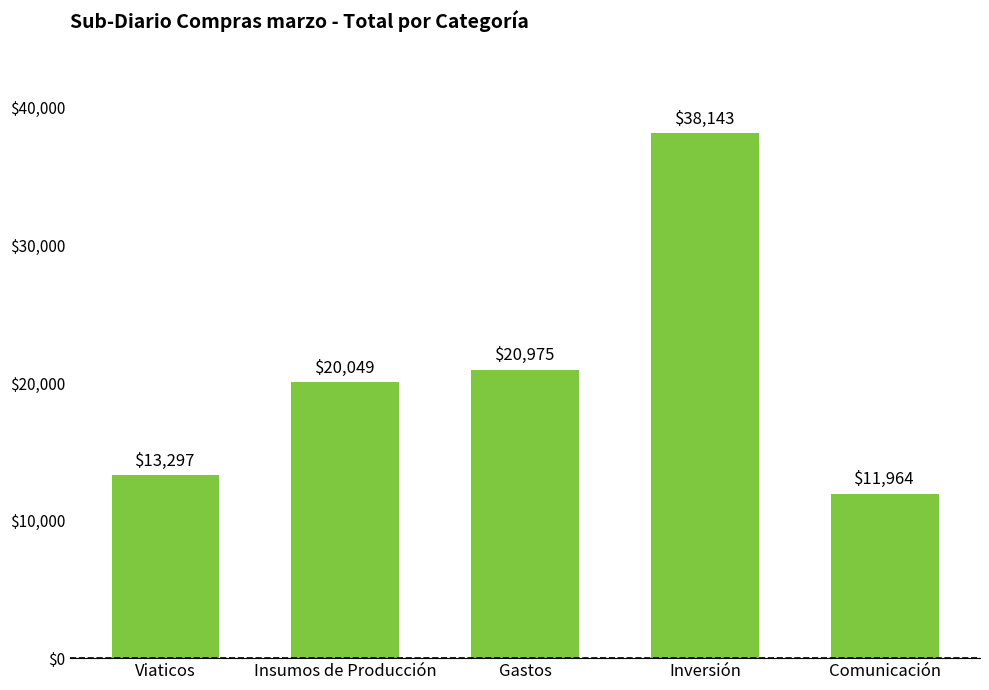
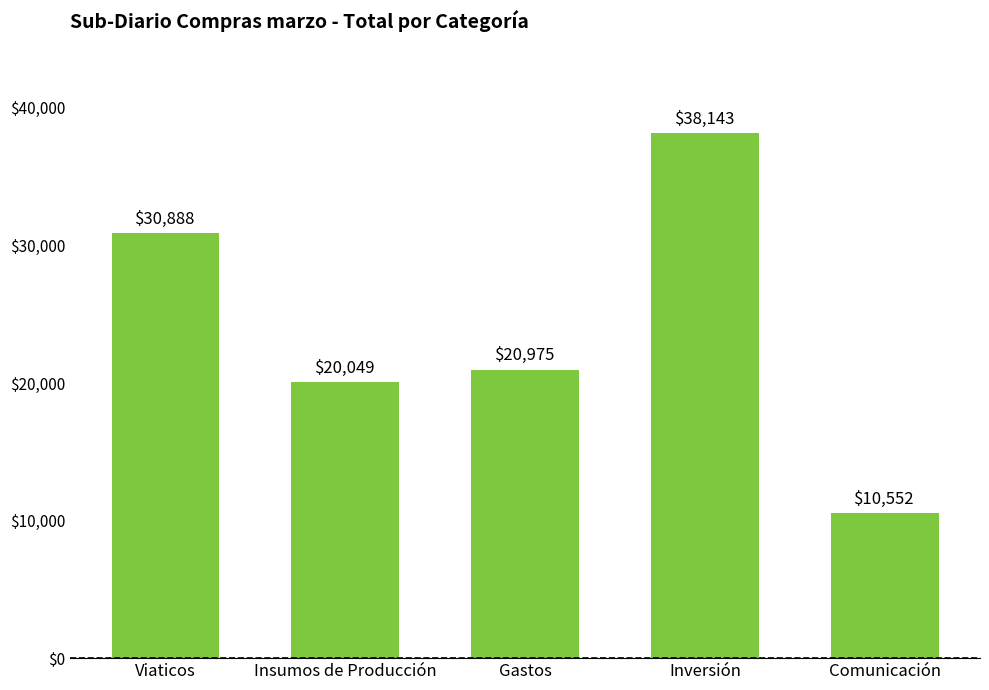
  {
-   "Viaticos": "$13,297",
+   "Viaticos": "$30,888",
    "Insumos de Producción": "$20,049",
    "Gastos": "$20,975",
    "Inversión": "$38,143",
-   "Comunicación": "$11,964"
+   "Comunicación": "$10,552"
  }
